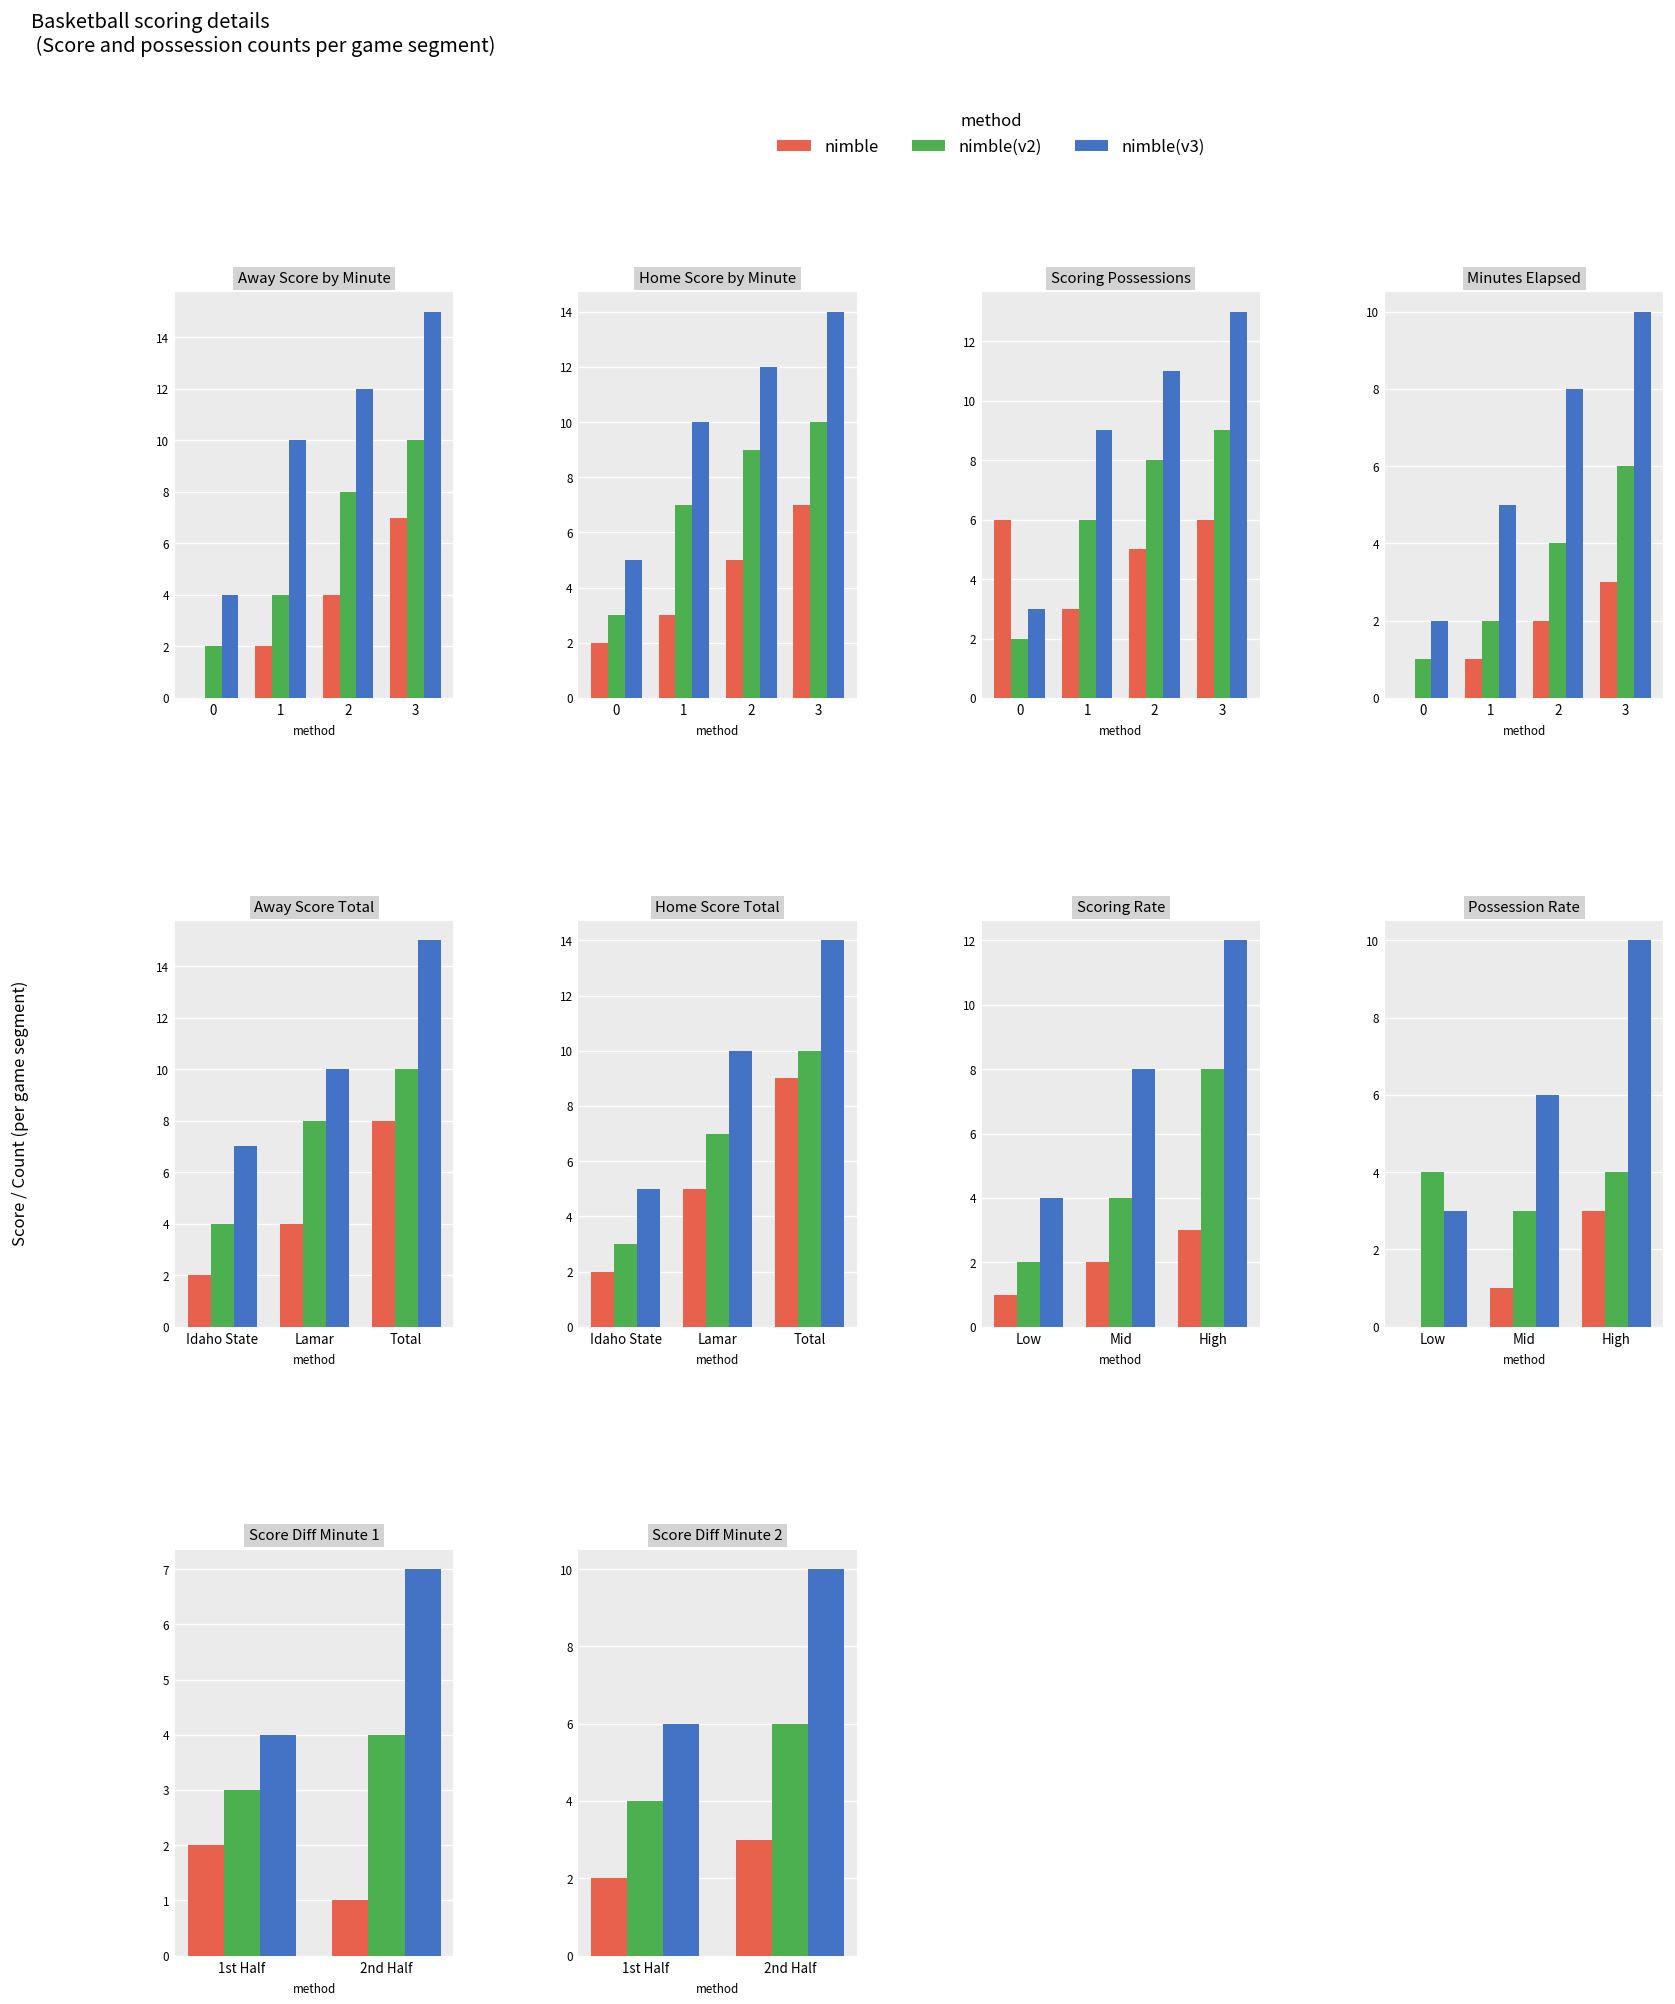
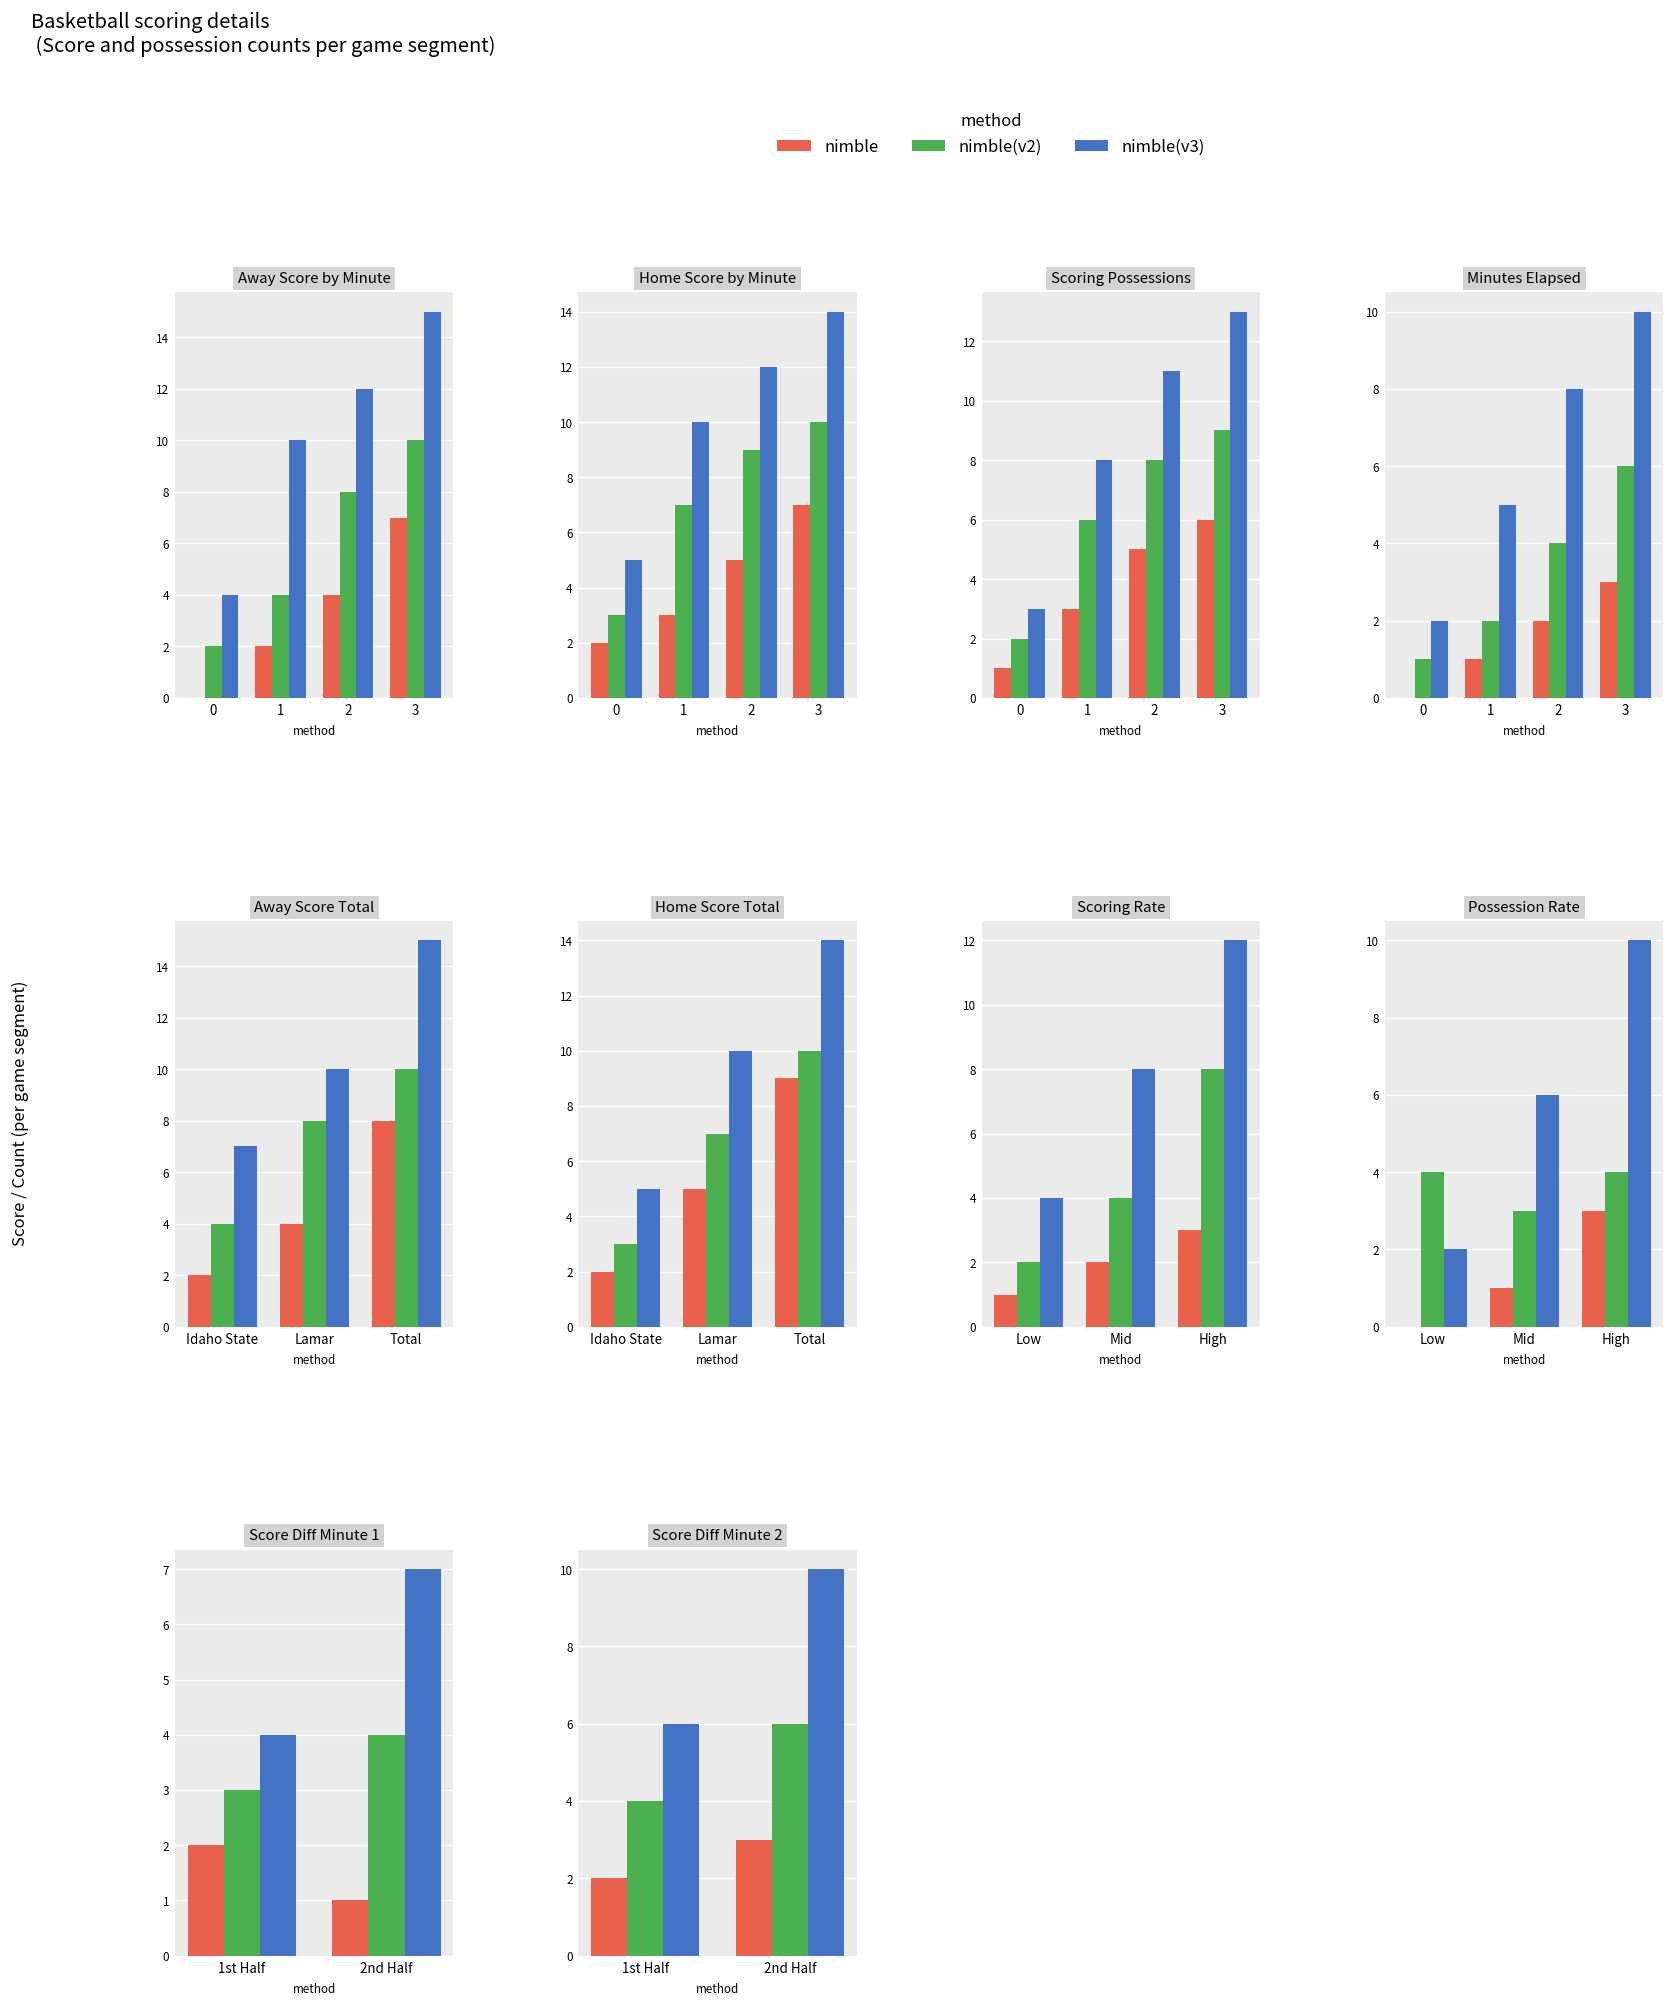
  {
    "Away Score by Minute": {
      "nimble": {
        "0": 0.0,
        "1": 2.0,
        "2": 4.0,
        "3": 7.0
      },
      "nimble(v2)": {
        "0": 2.0,
        "1": 4.0,
        "2": 8.0,
        "3": 10.0
      },
      "nimble(v3)": {
        "0": 4.0,
        "1": 10.0,
        "2": 12.0,
        "3": 15.0
      }
    },
    "Home Score by Minute": {
      "nimble": {
        "0": 2.0,
        "1": 3.0,
        "2": 5.0,
        "3": 7.0
      },
      "nimble(v2)": {
        "0": 3.0,
        "1": 7.0,
        "2": 9.0,
        "3": 10.0
      },
      "nimble(v3)": {
        "0": 5.0,
        "1": 10.0,
        "2": 12.0,
        "3": 14.0
      }
    },
    "Scoring Possessions": {
      "nimble": {
-       "0": 6,
+       "0": 1,
        "1": 3,
        "2": 5,
        "3": 6
      },
      "nimble(v2)": {
        "0": 2,
        "1": 6,
        "2": 8,
        "3": 9
      },
      "nimble(v3)": {
        "0": 3,
-       "1": 9,
+       "1": 8,
        "2": 11,
        "3": 13
      }
    },
    "Minutes Elapsed": {
      "nimble": {
        "0": 0.0,
        "1": 1.0,
        "2": 2.0,
        "3": 3.0
      },
      "nimble(v2)": {
        "0": 1.0,
        "1": 2.0,
        "2": 4.0,
        "3": 6.0
      },
      "nimble(v3)": {
        "0": 2.0,
        "1": 5.0,
        "2": 8.0,
        "3": 10.0
      }
    },
    "Away Score Total": {
      "nimble": {
        "Idaho State": 2.0,
        "Lamar": 4.0,
        "Total": 8.0
      },
      "nimble(v2)": {
        "Idaho State": 4.0,
        "Lamar": 8.0,
        "Total": 10.0
      },
      "nimble(v3)": {
        "Idaho State": 7.0,
        "Lamar": 10.0,
        "Total": 15.0
      }
    },
    "Home Score Total": {
      "nimble": {
        "Idaho State": 2.0,
        "Lamar": 5.0,
        "Total": 9.0
      },
      "nimble(v2)": {
        "Idaho State": 3.0,
        "Lamar": 7.0,
        "Total": 10.0
      },
      "nimble(v3)": {
        "Idaho State": 5.0,
        "Lamar": 10.0,
        "Total": 14.0
      }
    },
    "Scoring Rate": {
      "nimble": {
        "Low": 1.0,
        "Mid": 2.0,
        "High": 3.0
      },
      "nimble(v2)": {
        "Low": 2.0,
        "Mid": 4.0,
        "High": 8.0
      },
      "nimble(v3)": {
        "Low": 4.0,
        "Mid": 8.0,
        "High": 12.0
      }
    },
    "Possession Rate": {
      "nimble": {
        "Low": 0,
        "Mid": 1,
        "High": 3
      },
      "nimble(v2)": {
        "Low": 4,
        "Mid": 3,
        "High": 4
      },
      "nimble(v3)": {
-       "Low": 3,
+       "Low": 2,
        "Mid": 6,
        "High": 10
      }
    },
    "Score Diff Minute 1": {
      "nimble": {
        "1st Half": 2.0,
        "2nd Half": 1.0
      },
      "nimble(v2)": {
        "1st Half": 3.0,
        "2nd Half": 4.0
      },
      "nimble(v3)": {
        "1st Half": 4.0,
        "2nd Half": 7.0
      }
    },
    "Score Diff Minute 2": {
      "nimble": {
        "1st Half": 2.0,
        "2nd Half": 3.0
      },
      "nimble(v2)": {
        "1st Half": 4.0,
        "2nd Half": 6.0
      },
      "nimble(v3)": {
        "1st Half": 6.0,
        "2nd Half": 10.0
      }
    }
  }
